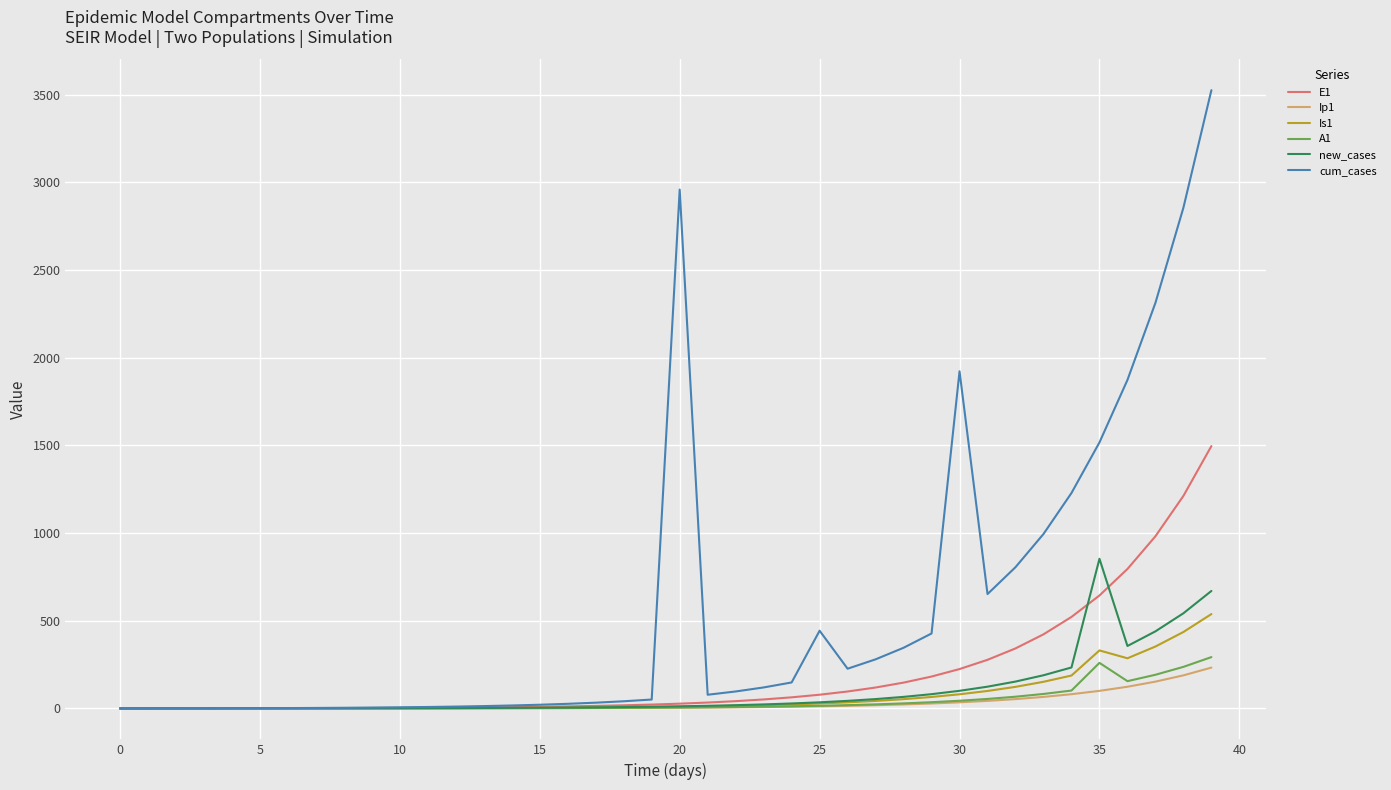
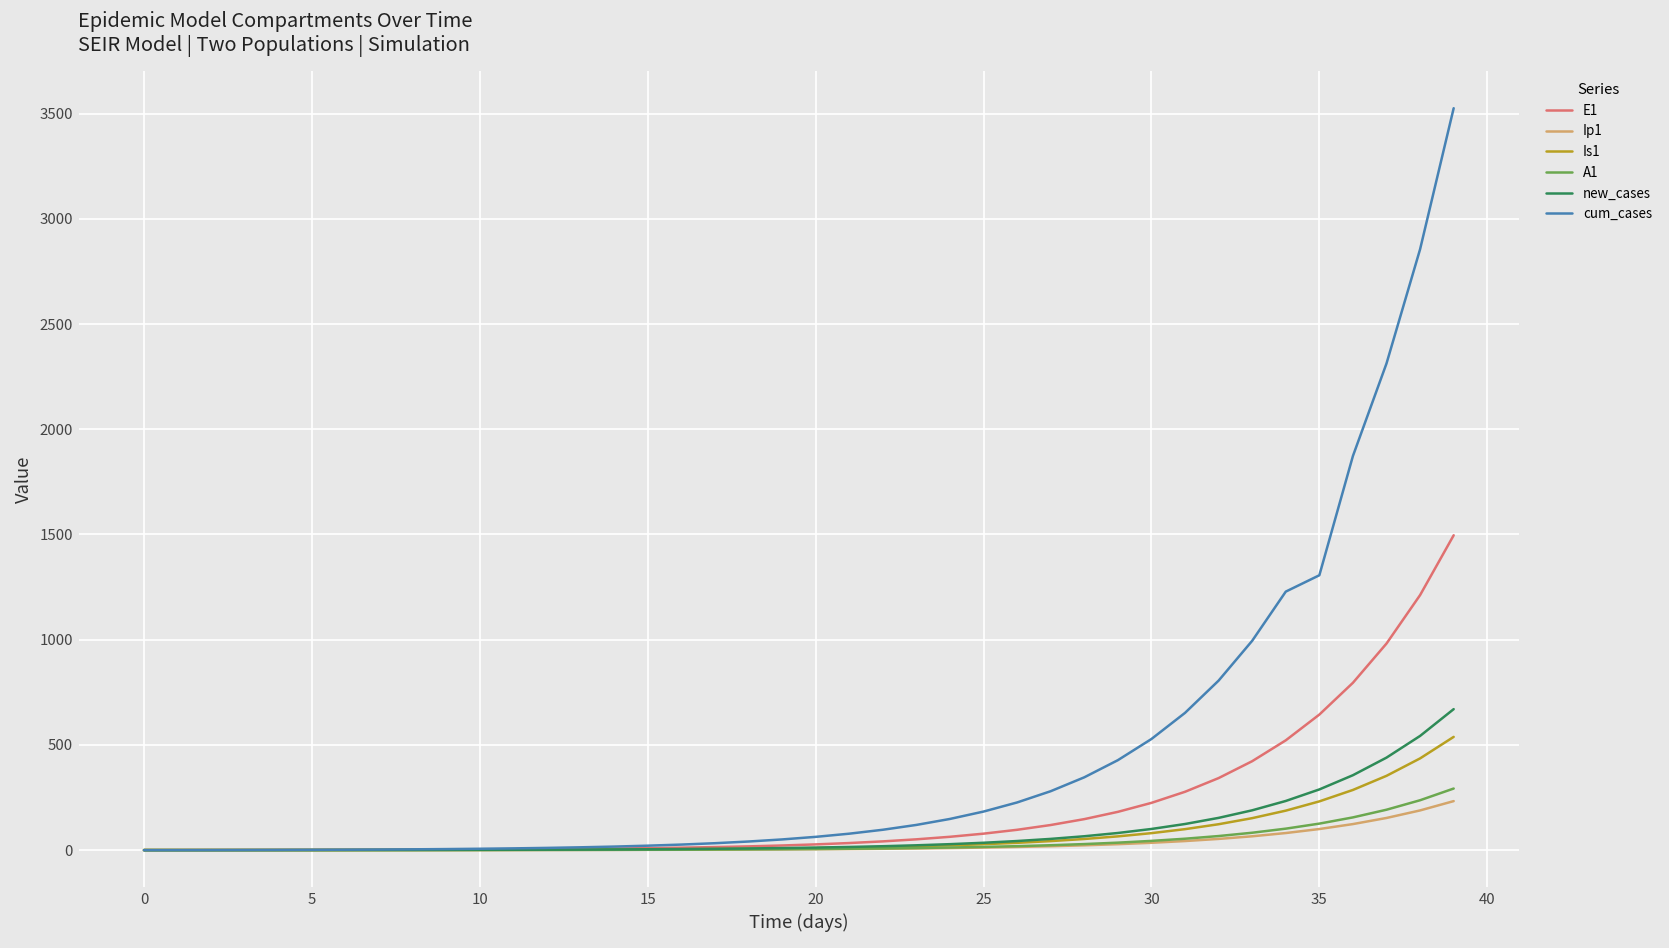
  {
    "Is1": {
      "30": 80,
-     "35": 330
+     "35": 230
    },
    "A1": {
-     "35": 260
+     "35": 130
    },
    "new_cases": {
      "30": 100,
-     "35": 850
+     "35": 290
    },
    "cum_cases": {
-     "20": 2960,
-     "25": 440,
-     "30": 1920,
-     "35": 1520
+     "20": 60,
+     "25": 180,
+     "30": 530,
+     "35": 1310
    }
  }
